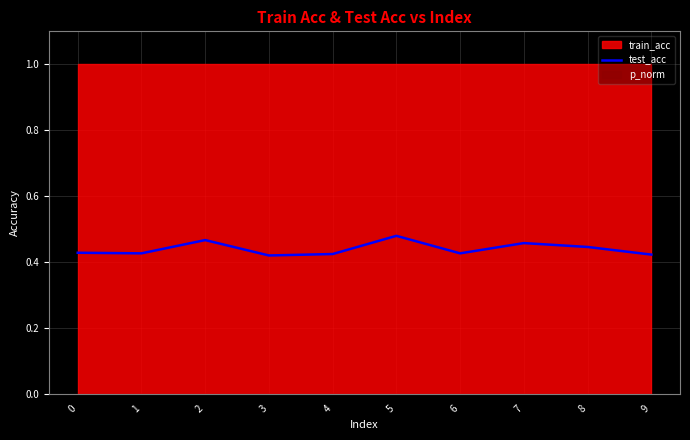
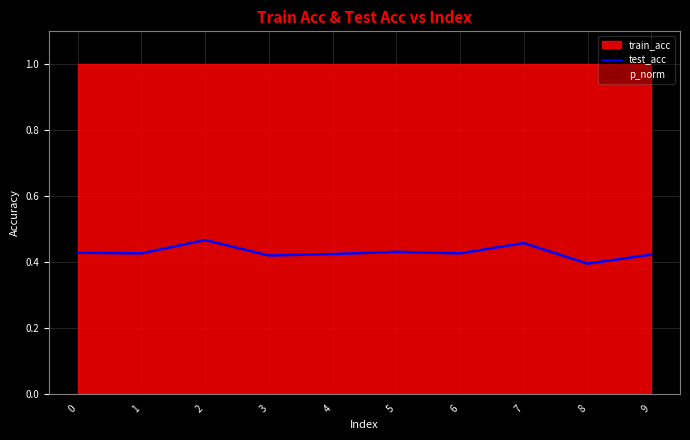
  {
    "test_acc": {
      "0": 0.43,
      "1": 0.43,
      "2": 0.47,
      "3": 0.42,
      "4": 0.42,
-     "5": 0.48,
+     "5": 0.43,
      "6": 0.43,
      "7": 0.46,
-     "8": 0.45,
+     "8": 0.39,
      "9": 0.42
    }
  }
